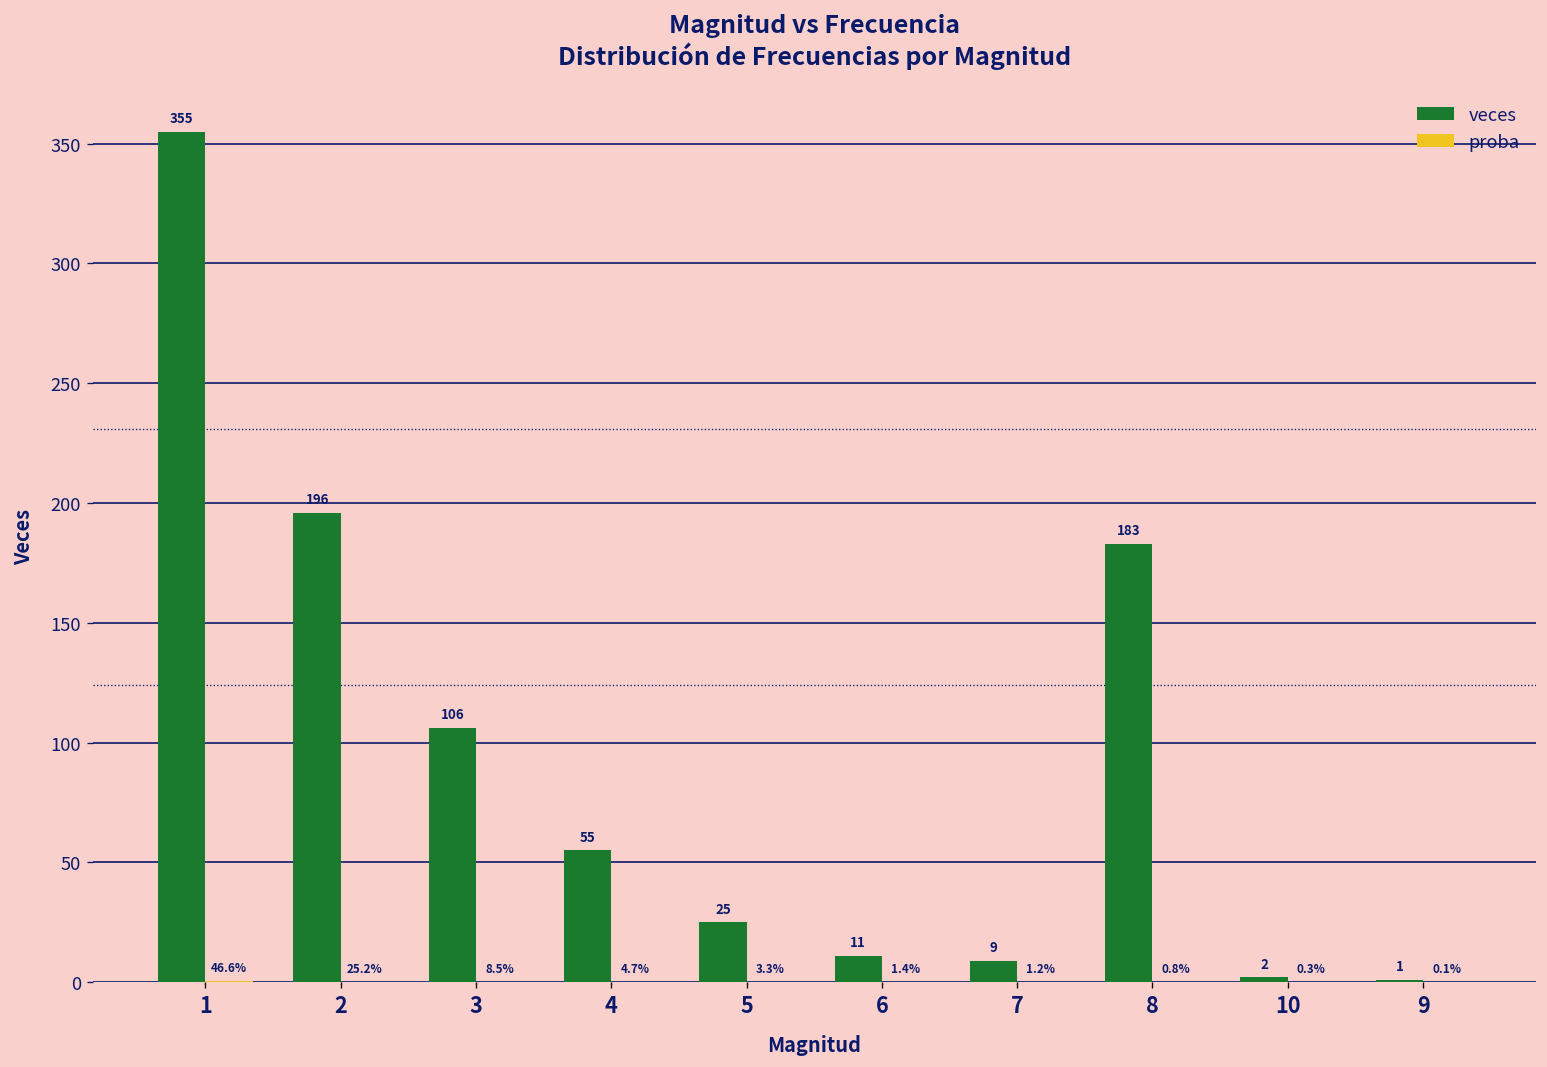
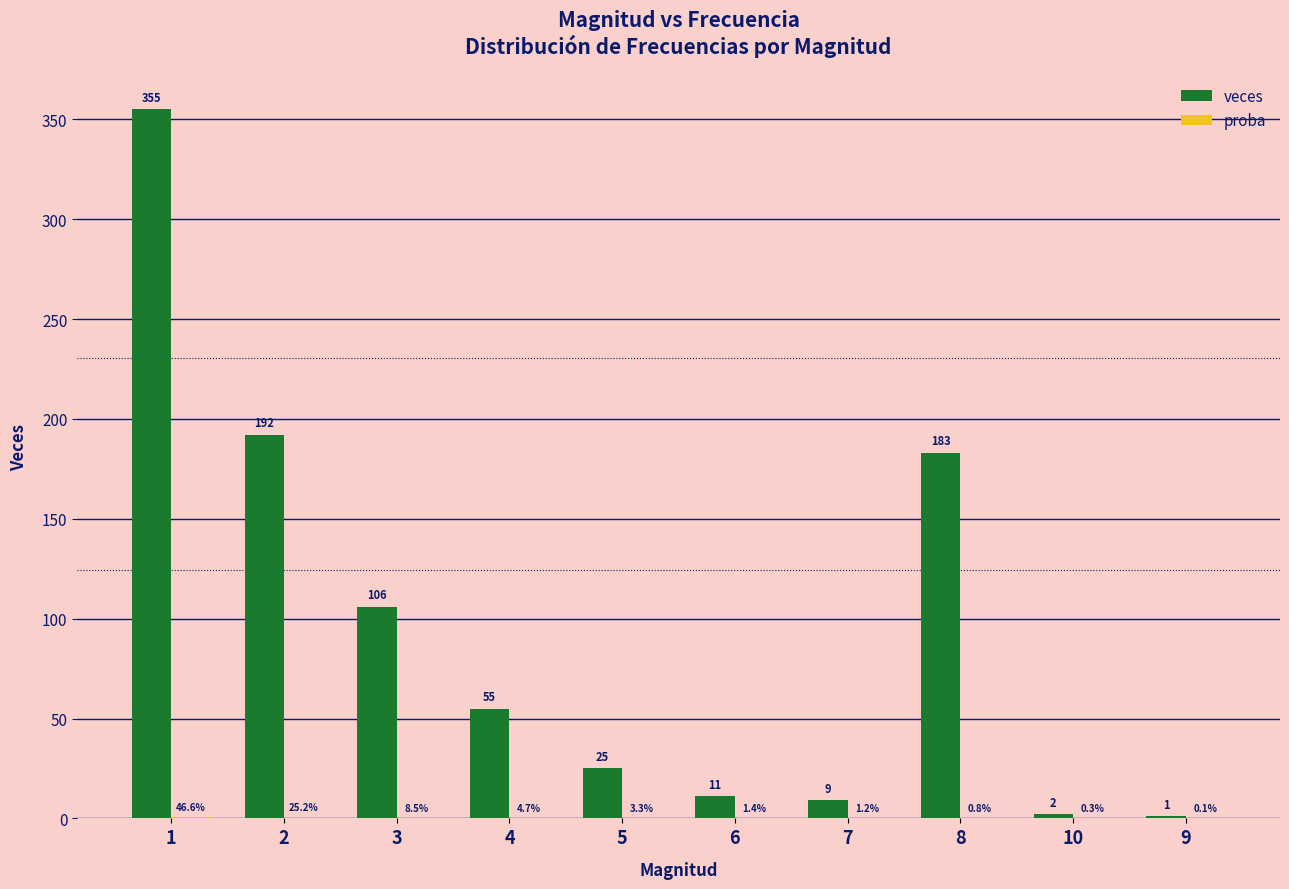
  {
    "veces": {
      "1": "355",
-     "2": "196",
+     "2": "192",
      "3": "106",
      "4": "55",
      "5": "25",
      "6": "11",
      "7": "9",
      "8": "183",
      "10": "2",
      "9": "1"
    },
    "proba": {
      "1": "46.6%",
      "2": "25.2%",
      "3": "8.5%",
      "4": "4.7%",
      "5": "3.3%",
      "6": "1.4%",
      "7": "1.2%",
      "8": "0.8%",
      "10": "0.3%",
      "9": "0.1%"
    }
  }
